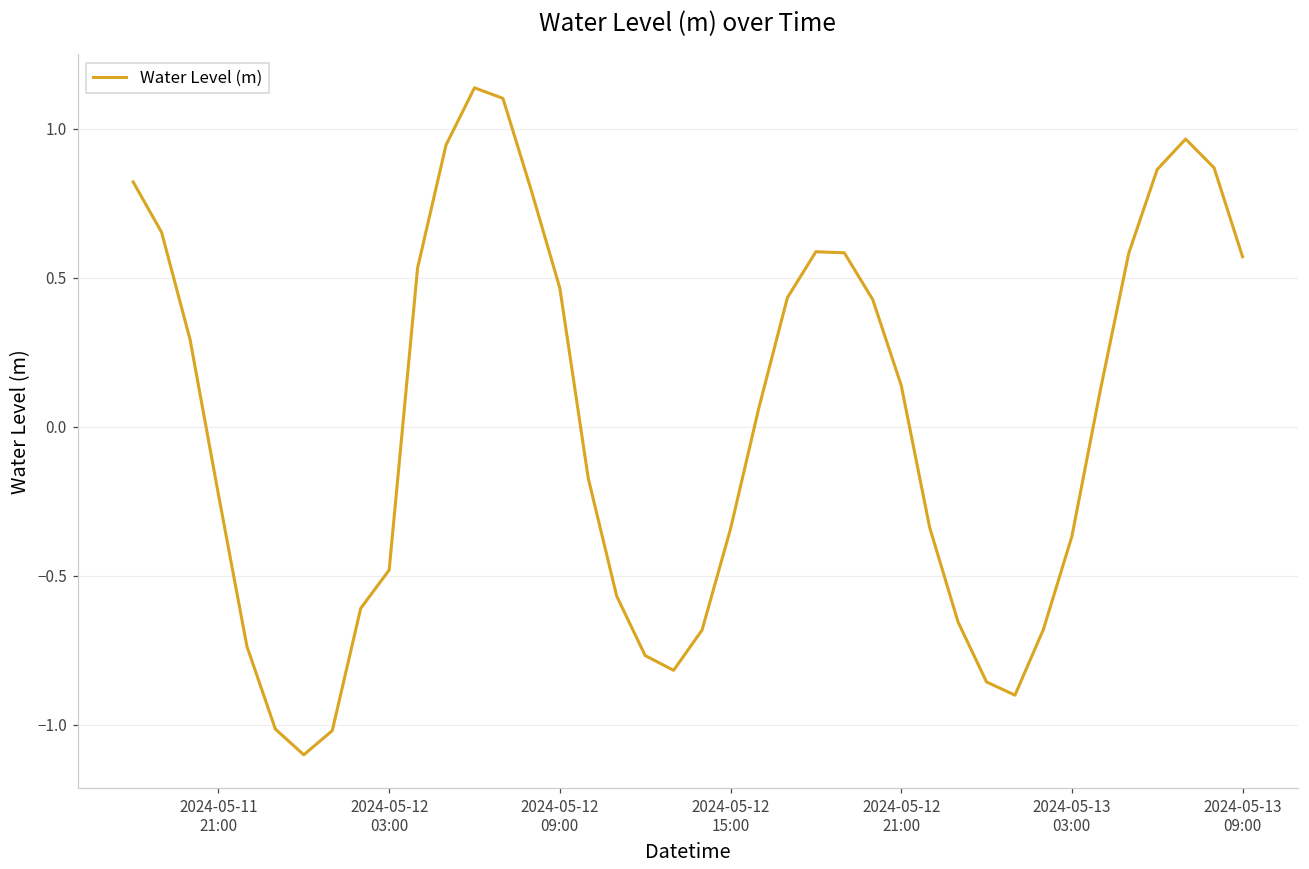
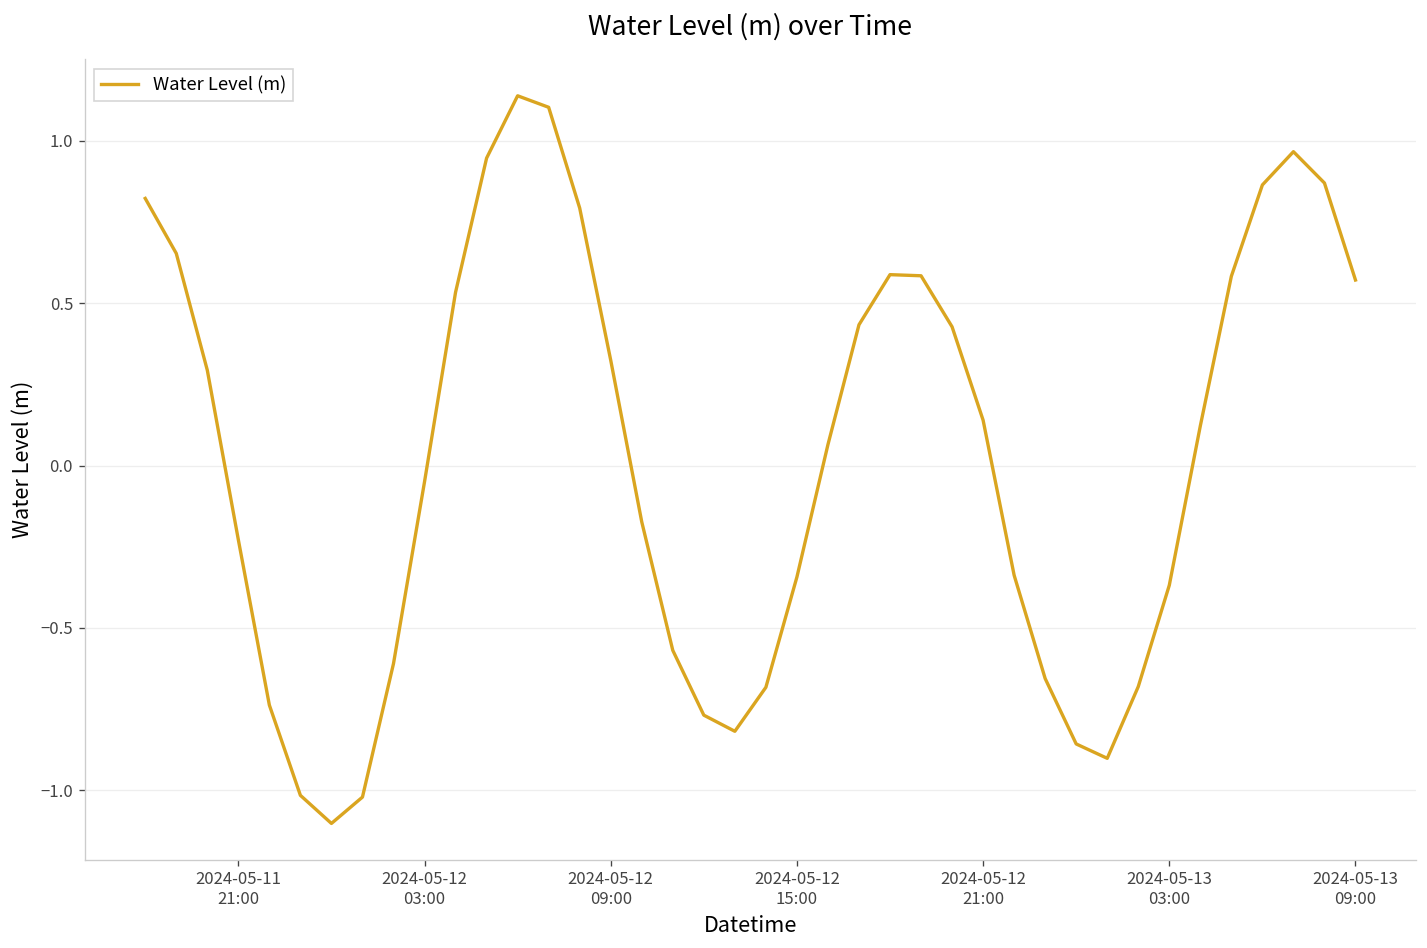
  {
    "2024-05-11 21:00": -0.23,
-   "2024-05-12 03:00": -0.48,
-   "2024-05-12 09:00": 0.47,
+   "2024-05-12 03:00": -0.05,
+   "2024-05-12 09:00": 0.32,
    "2024-05-12 15:00": -0.34,
    "2024-05-12 21:00": 0.14,
    "2024-05-13 03:00": -0.37,
    "2024-05-13 09:00": 0.57
  }
